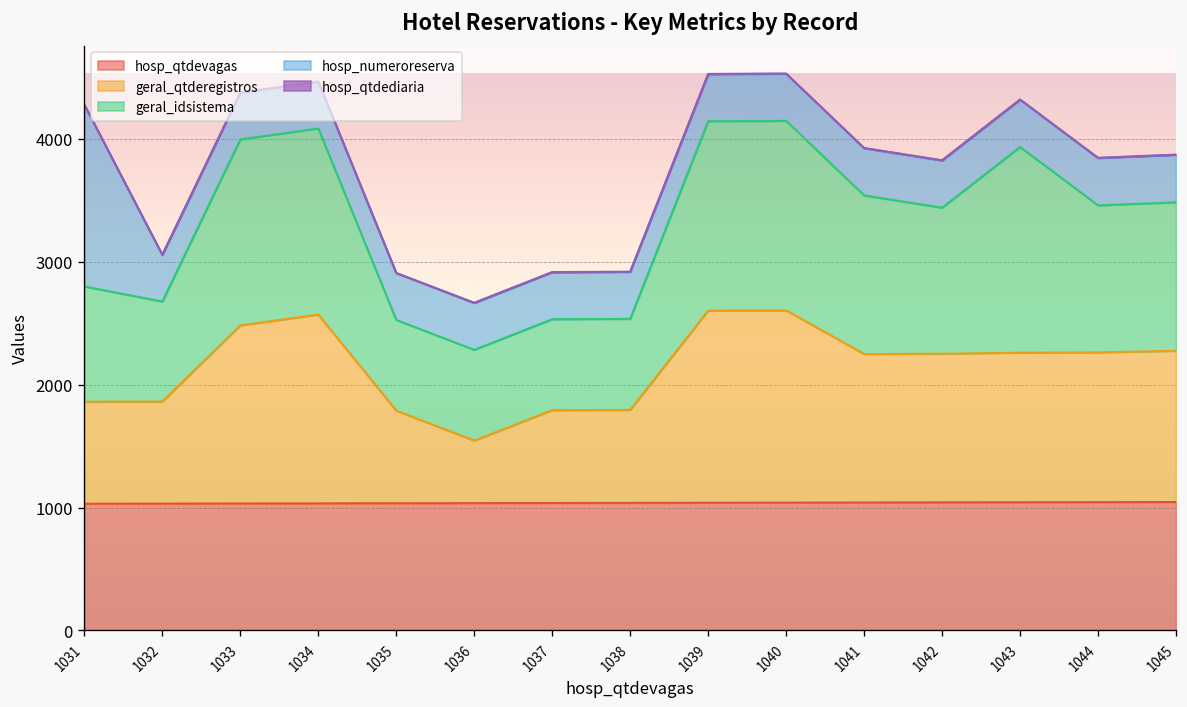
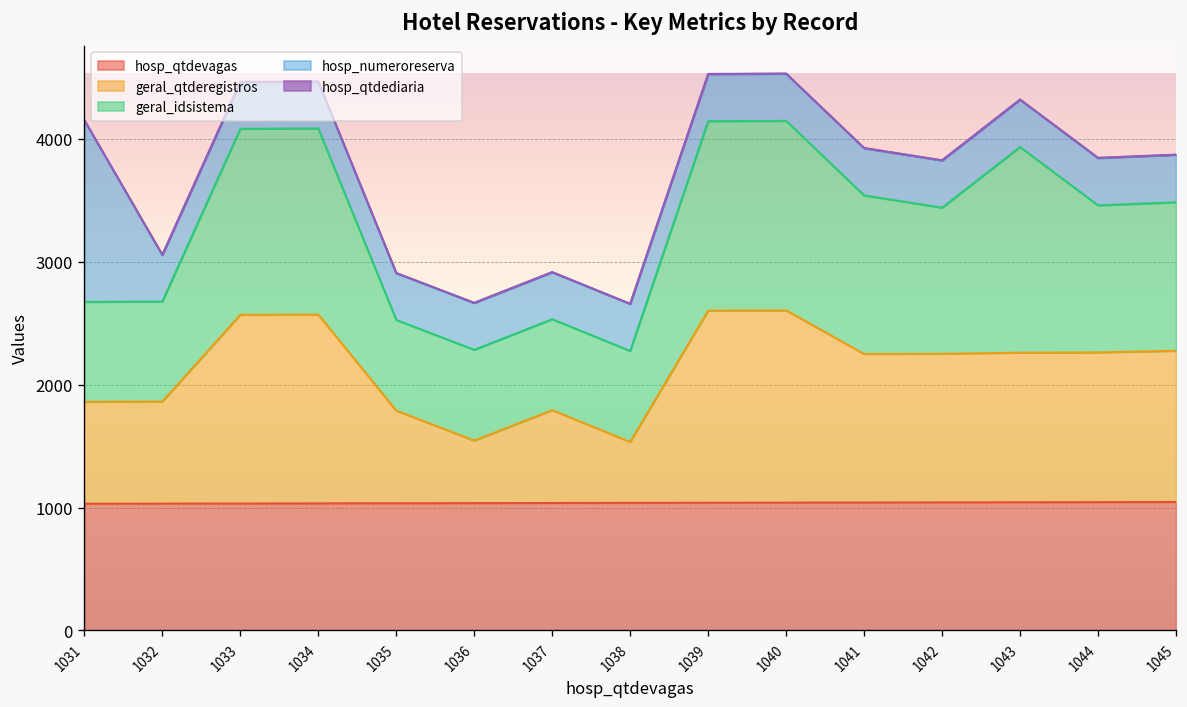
  {
    "hosp_qtdevagas": {
      "1031": 1030,
      "1032": 1030,
      "1033": 1030,
      "1034": 1030,
      "1035": 1040,
      "1036": 1040,
      "1037": 1040,
      "1038": 1040,
      "1039": 1040,
      "1040": 1040,
      "1041": 1040,
      "1042": 1040,
      "1043": 1040,
      "1044": 1040,
      "1045": 1050
    },
    "geral_qtderegistros": {
      "1031": 830,
      "1032": 830,
-     "1033": 1450,
+     "1033": 1540,
      "1034": 1540,
      "1035": 750,
      "1036": 510,
      "1037": 760,
-     "1038": 760,
+     "1038": 500,
      "1039": 1560,
      "1040": 1570,
      "1041": 1210,
      "1042": 1210,
      "1043": 1220,
      "1044": 1220,
      "1045": 1230
    },
    "geral_idsistema": {
-     "1031": 940,
+     "1031": 810,
      "1032": 810,
      "1033": 1510,
      "1034": 1520,
      "1035": 740,
      "1036": 740,
      "1037": 740,
      "1038": 740,
      "1039": 1540,
      "1040": 1540,
      "1041": 1290,
      "1042": 1190,
      "1043": 1670,
      "1044": 1200,
      "1045": 1210
    }
  }
